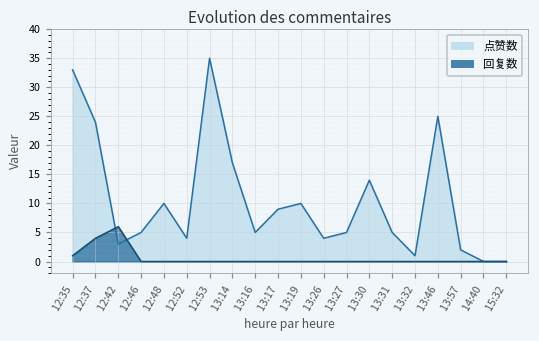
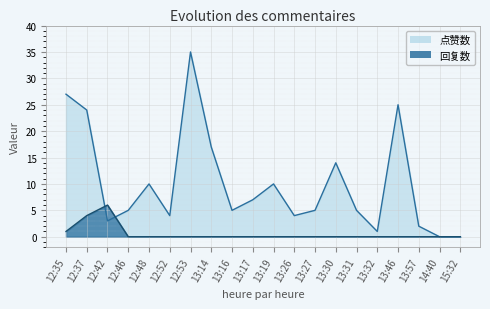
  {
    "点赞数": {
-     "12:35": 33,
+     "12:35": 27,
      "12:37": 24,
      "12:42": 3,
      "12:46": 5,
      "12:48": 10,
      "12:52": 4,
      "12:53": 35,
      "13:14": 17,
      "13:16": 5,
-     "13:17": 9,
+     "13:17": 7,
      "13:19": 10,
      "13:26": 4,
      "13:27": 5,
      "13:30": 14,
      "13:31": 5,
      "13:32": 1,
      "13:46": 25,
      "13:57": 2
    },
    "回复数": {
      "12:35": 1,
      "12:37": 4,
      "12:42": 6,
      "12:46": 0,
      "12:48": 0,
      "12:52": 0,
      "12:53": 0,
      "13:14": 0,
      "13:16": 0,
      "13:17": 0,
      "13:19": 0,
      "13:26": 0,
      "13:27": 0,
      "13:30": 0,
      "13:31": 0,
      "13:32": 0,
      "13:46": 0,
      "13:57": 0
    }
  }
